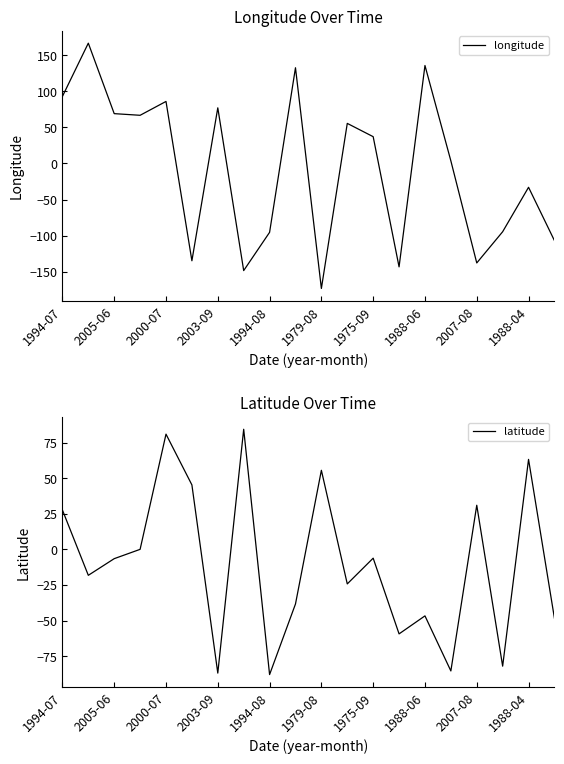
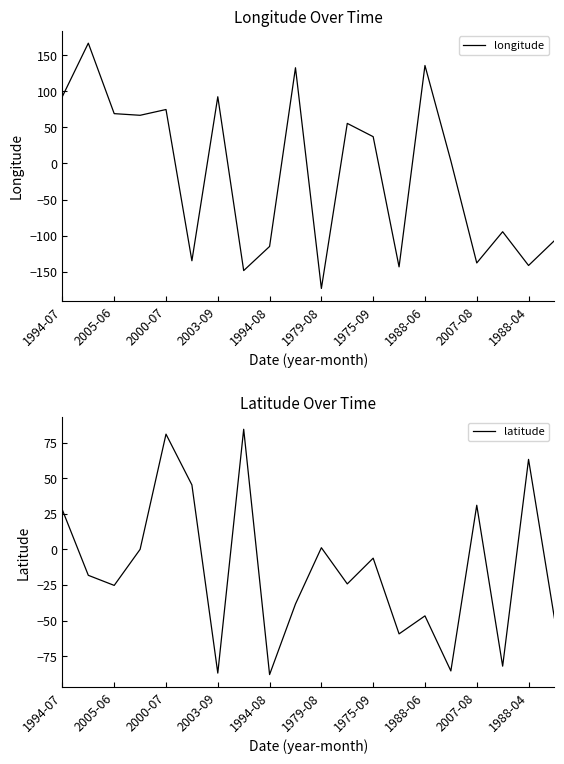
  {
    "Longitude Over Time": {
      "1994-07": 90,
      "2005-06": 70,
-     "2000-07": 90,
-     "2003-09": 80,
-     "1994-08": -100,
+     "2000-07": 70,
+     "2003-09": 90,
+     "1994-08": -120,
      "1979-08": -170,
      "1975-09": 40,
      "1988-06": 140,
      "2007-08": -140,
-     "1988-04": -30
+     "1988-04": -140
    },
    "Latitude Over Time": {
      "1994-07": 28,
-     "2005-06": -6,
+     "2005-06": -25,
      "2000-07": 81,
      "2003-09": -87,
      "1994-08": -88,
-     "1979-08": 56,
+     "1979-08": 1,
      "1975-09": -6,
      "1988-06": -47,
      "2007-08": 31,
      "1988-04": 63
    }
  }
